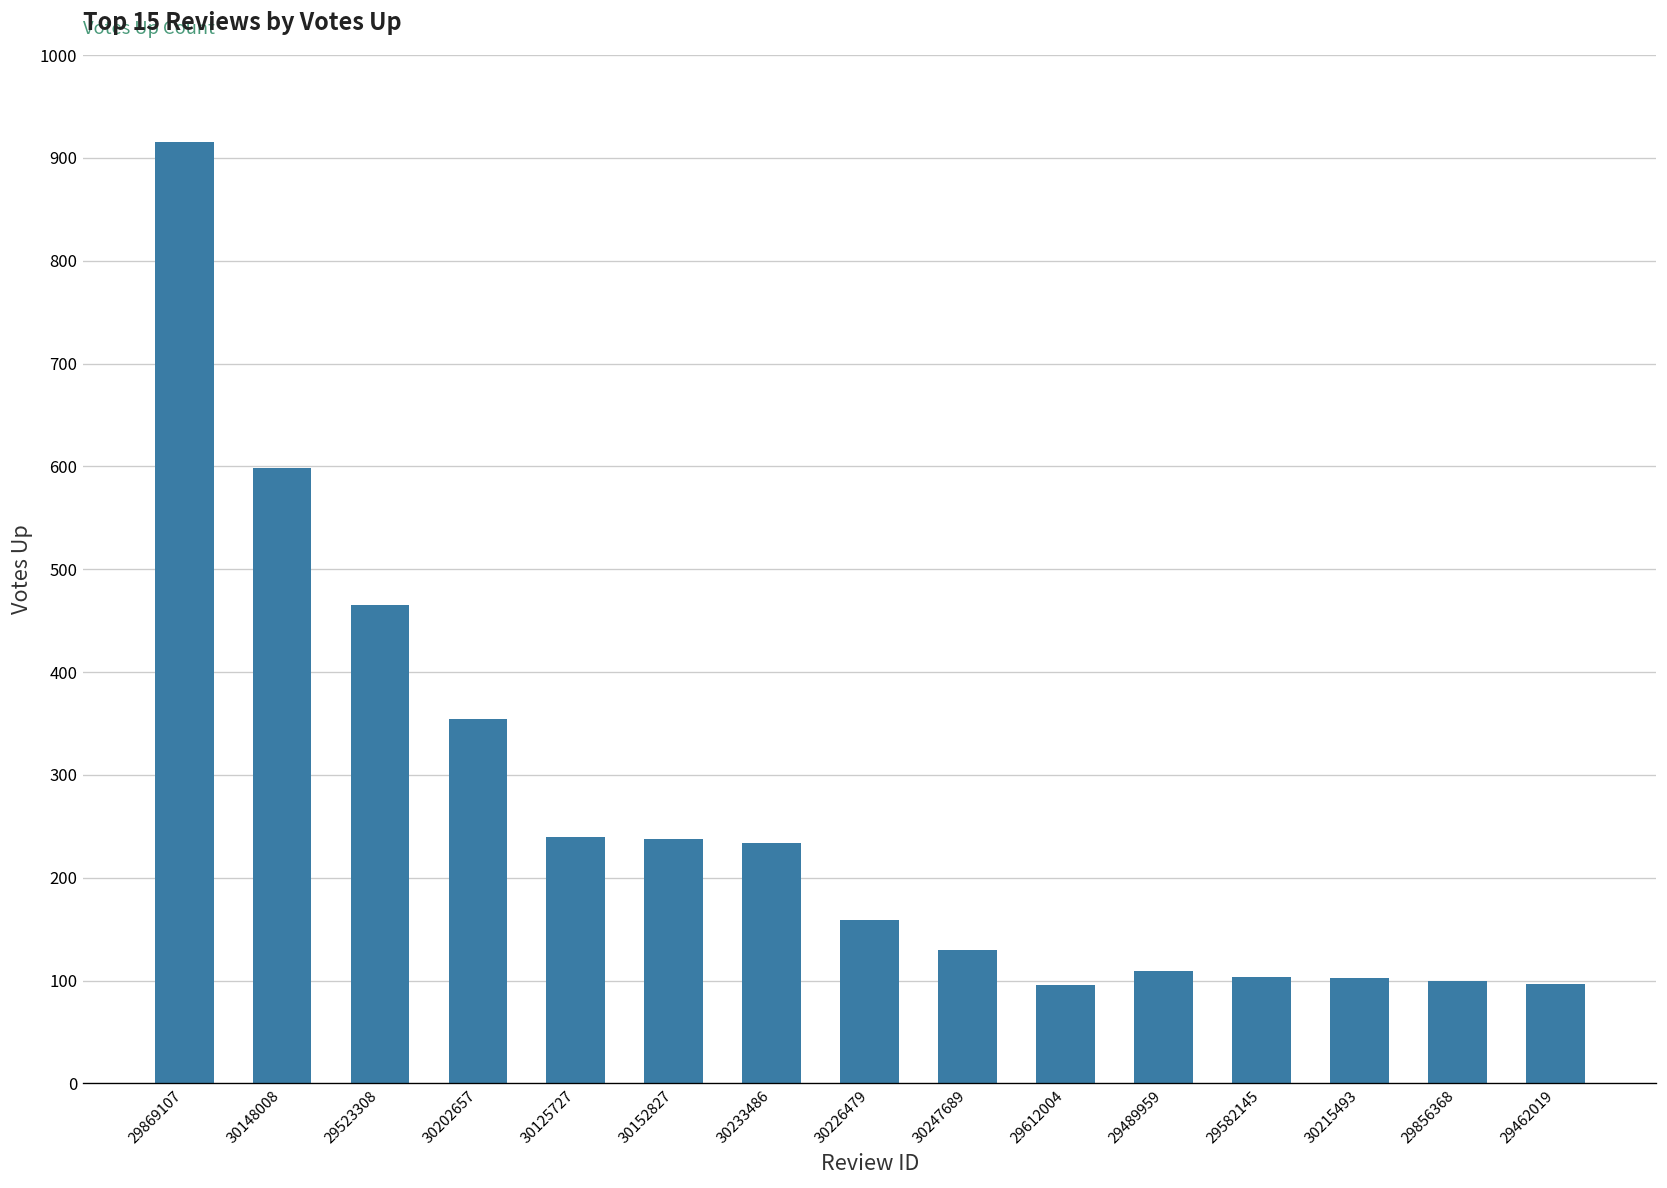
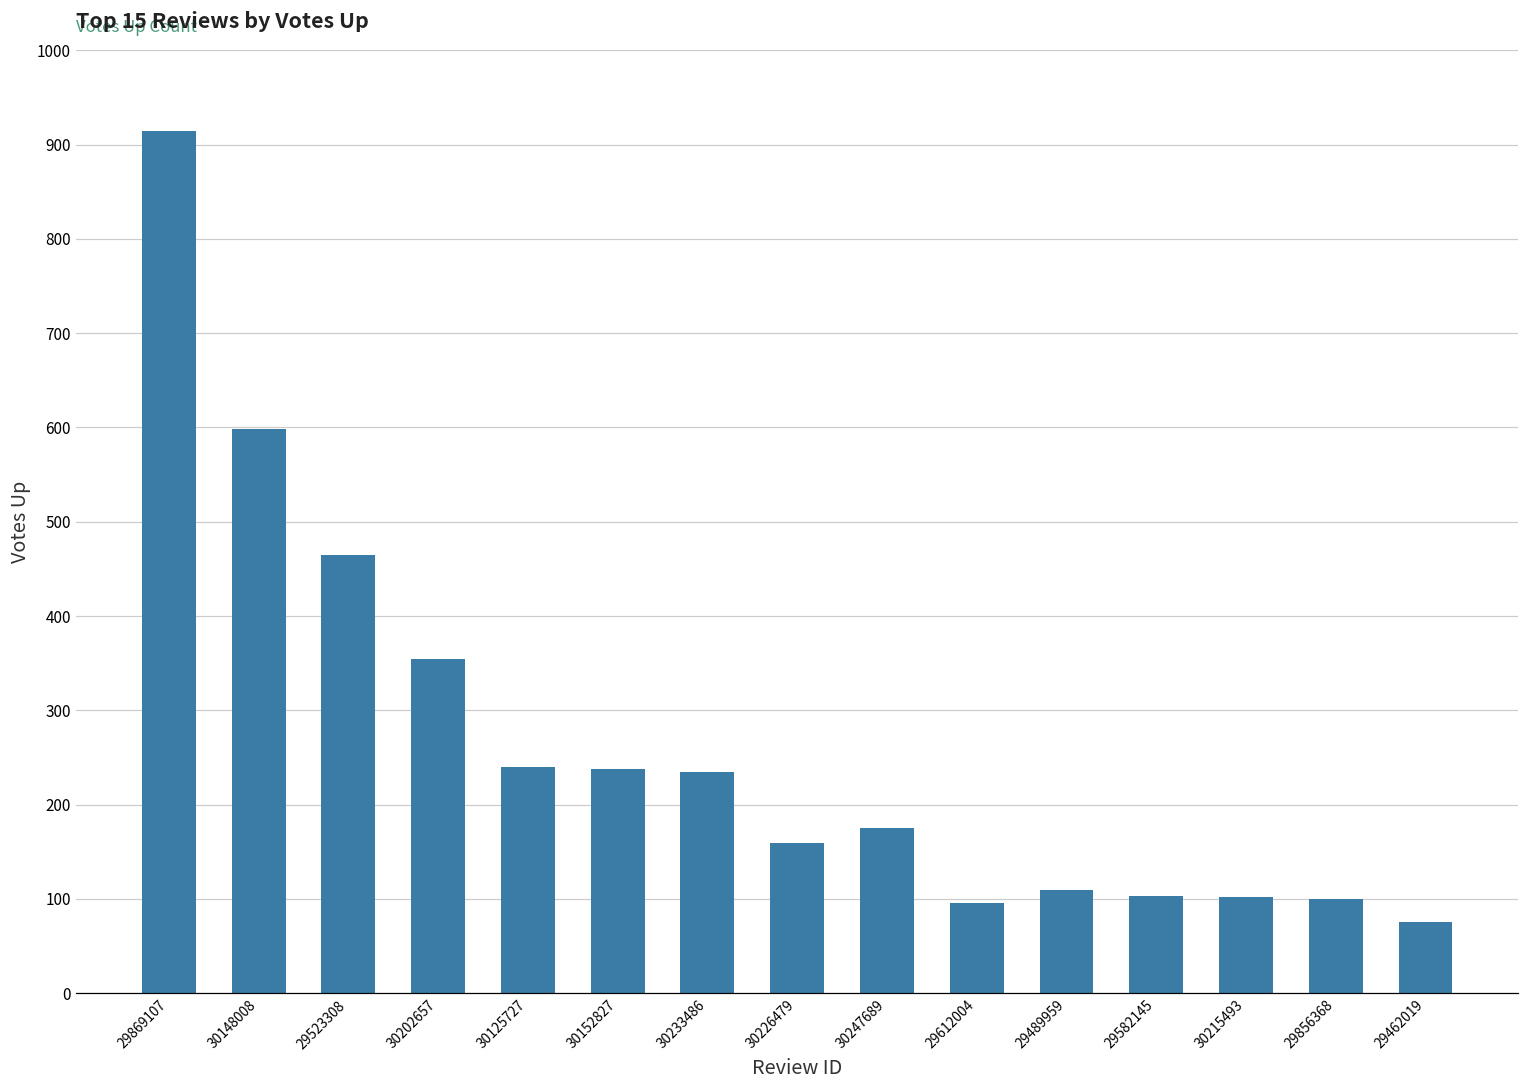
  {
    "29869107": 920,
    "30148008": 600,
    "29523308": 470,
    "30202657": 350,
    "30125727": 240,
    "30152827": 240,
    "30233486": 230,
    "30226479": 160,
-   "30247689": 130,
+   "30247689": 180,
    "29612004": 100,
    "29489959": 110,
    "29582145": 100,
    "30215493": 100,
    "29856368": 100,
-   "29462019": 100
+   "29462019": 80
  }
